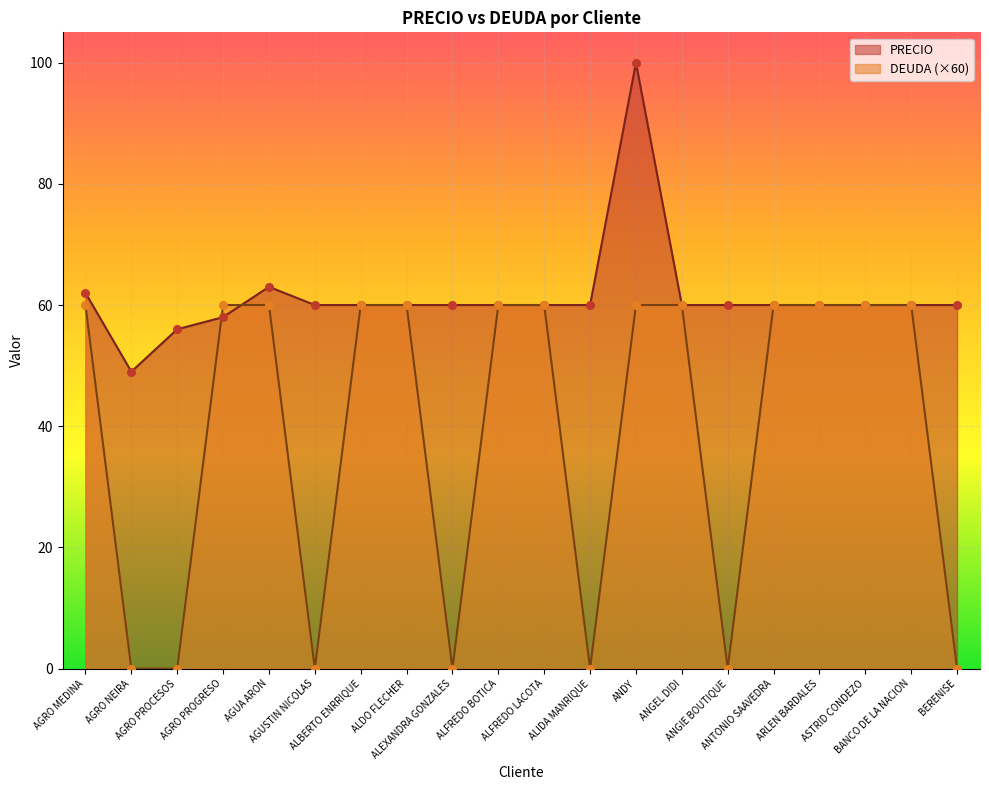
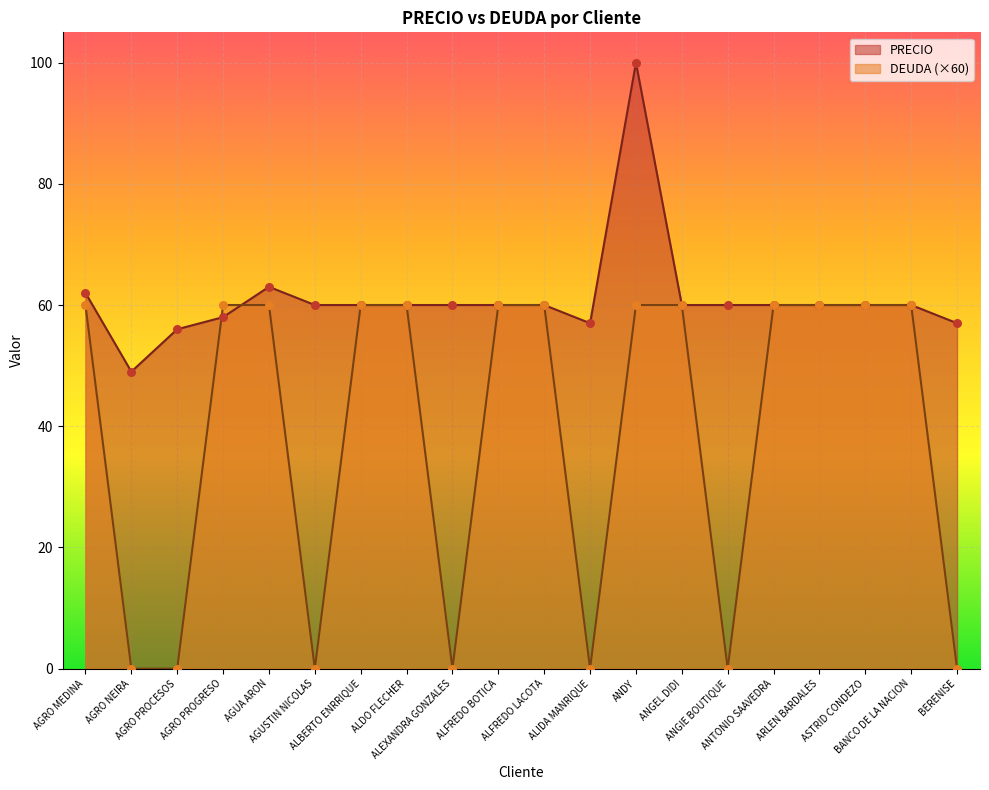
  {
    "PRECIO": {
      "AGRO MEDINA": 62,
      "AGRO NEIRA": 49,
      "AGRO PROCESOS": 56,
      "AGRO PROGRESO": 58,
      "AGUA ARON": 63,
      "AGUSTIN NICOLAS": 60,
      "ALEXANDRA GONZALES": 60,
-     "ALIDA MANRIQUE": 60,
+     "ALIDA MANRIQUE": 57,
      "ANDY": 100,
      "ANGIE BOUTIQUE": 60,
-     "BERENISE": 60
+     "BERENISE": 57
    },
    "DEUDA (×60)": {
      "AGRO MEDINA": 60,
      "AGRO NEIRA": 0,
      "AGRO PROCESOS": 0,
      "AGRO PROGRESO": 60,
      "AGUA ARON": 60,
      "AGUSTIN NICOLAS": 0,
      "ALEXANDRA GONZALES": 0,
      "ALIDA MANRIQUE": 0,
      "ANDY": 60,
      "ANGIE BOUTIQUE": 0,
      "BERENISE": 0
    }
  }
